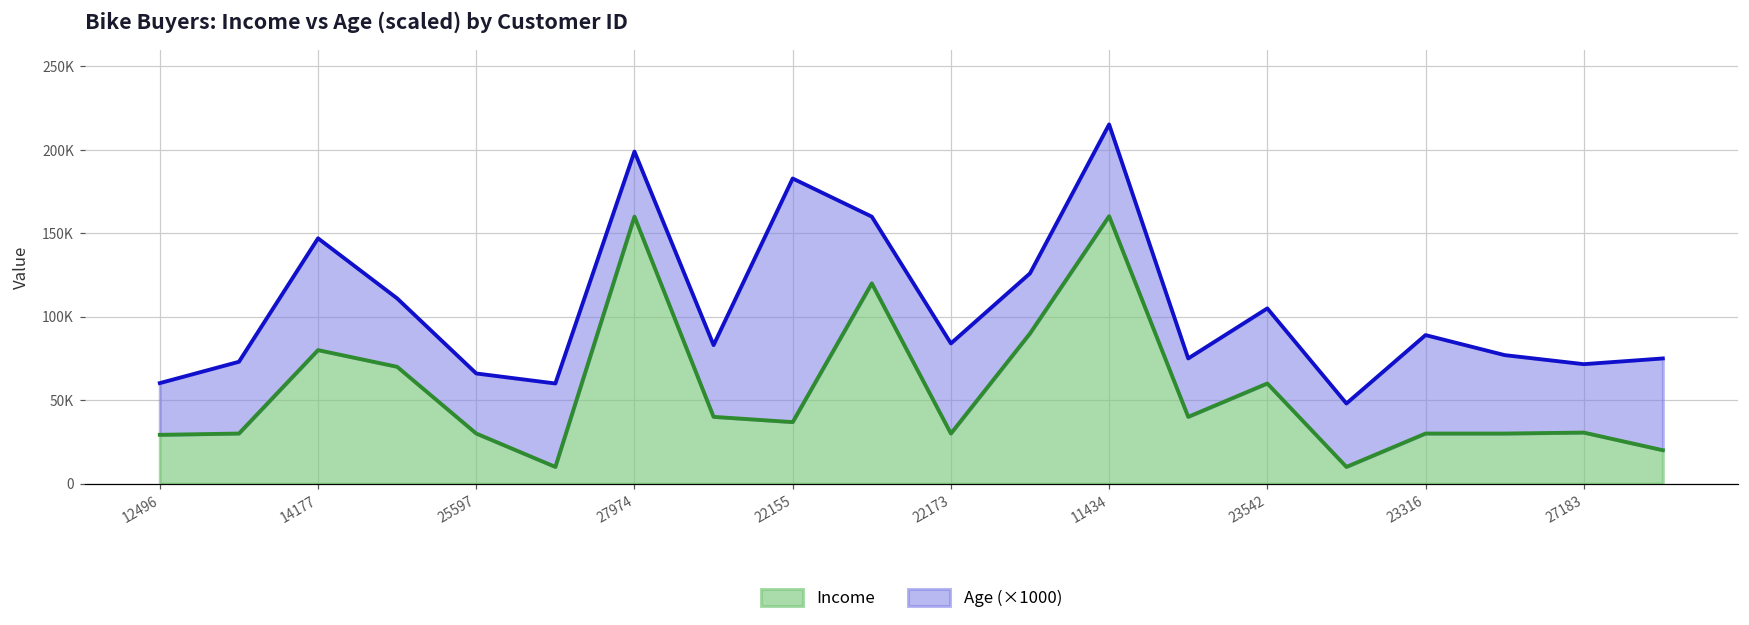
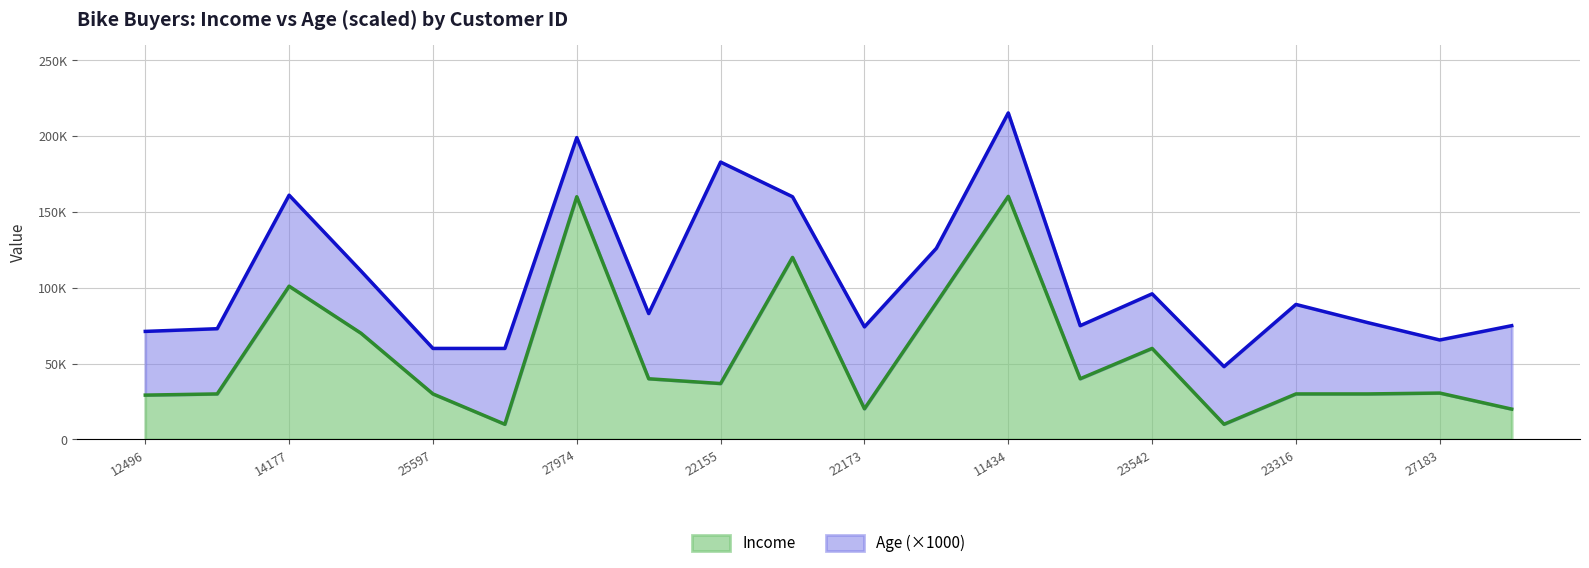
  {
    "Income": {
      "12496": 29000,
-     "14177": 80000,
+     "14177": 101000,
      "25597": 30000,
      "27974": 160000,
      "22155": 37000,
-     "22173": 30000,
+     "22173": 20000,
      "11434": 160000,
      "23542": 60000,
      "23316": 30000,
      "27183": 31000
    },
    "Age (×1000)": {
-     "12496": 31000,
-     "14177": 67000,
-     "25597": 36000,
+     "12496": 42000,
+     "14177": 60000,
+     "25597": 30000,
      "27974": 39000,
      "22155": 146000,
      "22173": 54000,
      "11434": 55000,
-     "23542": 45000,
+     "23542": 36000,
      "23316": 59000,
-     "27183": 41000
+     "27183": 35000
    }
  }
